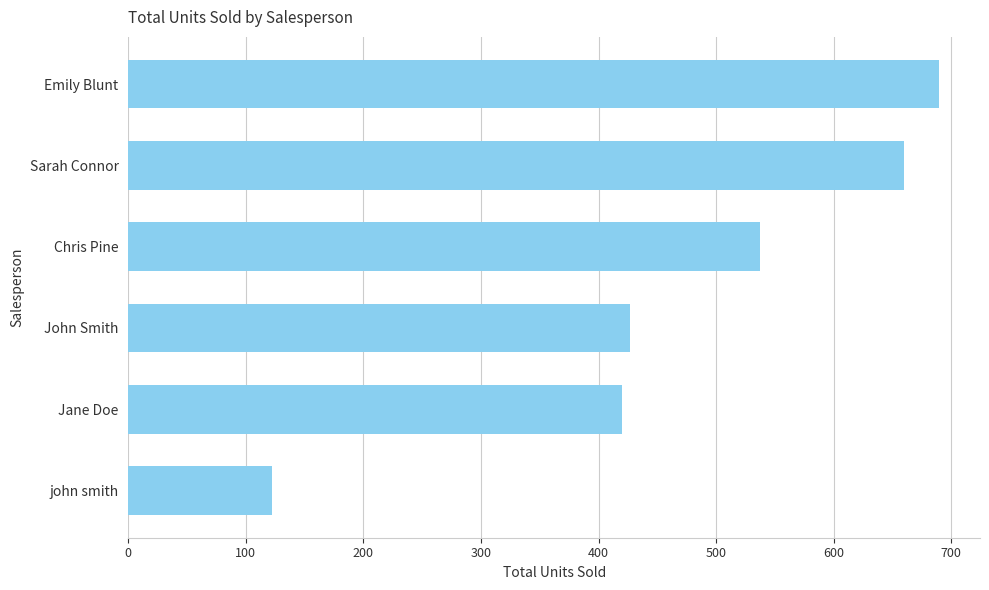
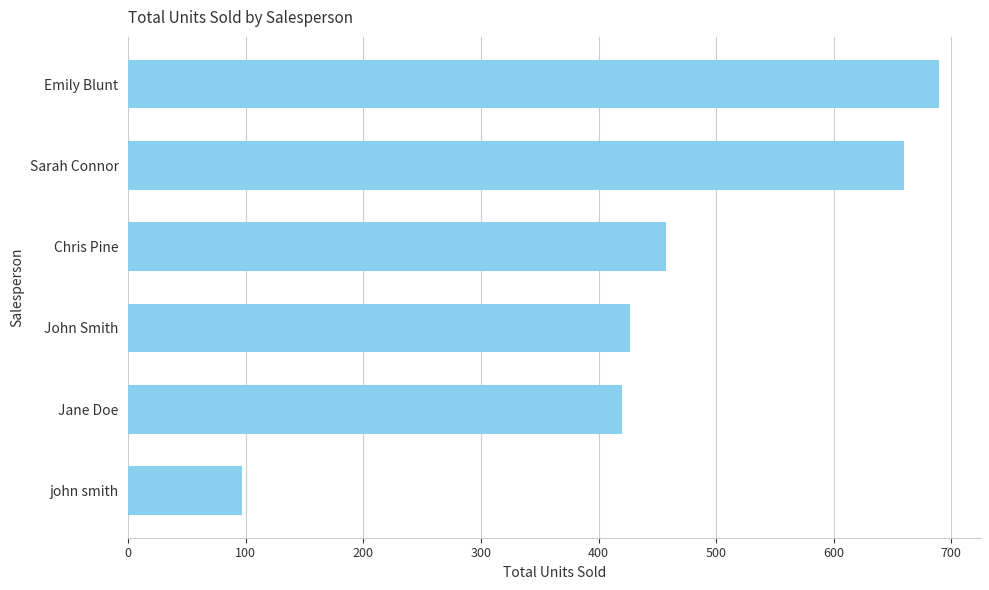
  {
    "Emily Blunt": 690,
    "Sarah Connor": 660,
-   "Chris Pine": 537,
+   "Chris Pine": 457,
    "John Smith": 427,
    "Jane Doe": 420,
-   "john smith": 122
+   "john smith": 97
  }
